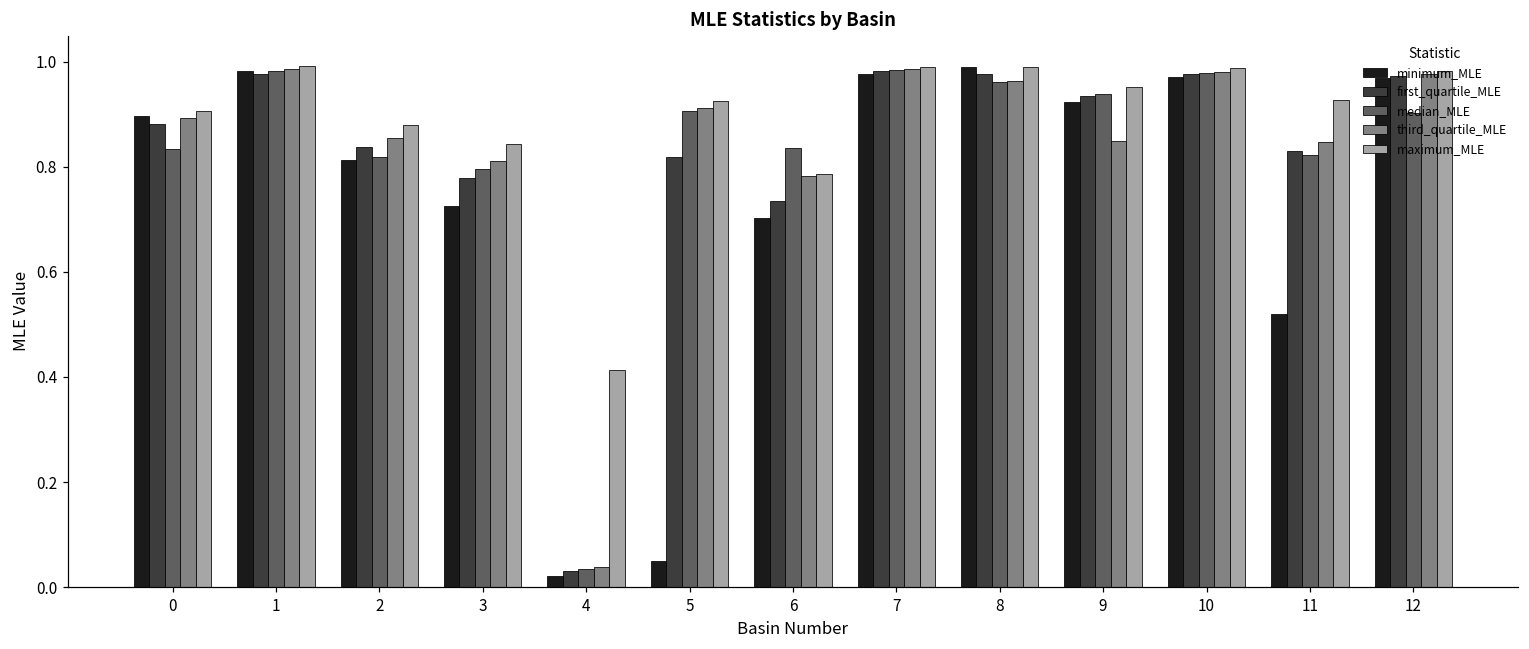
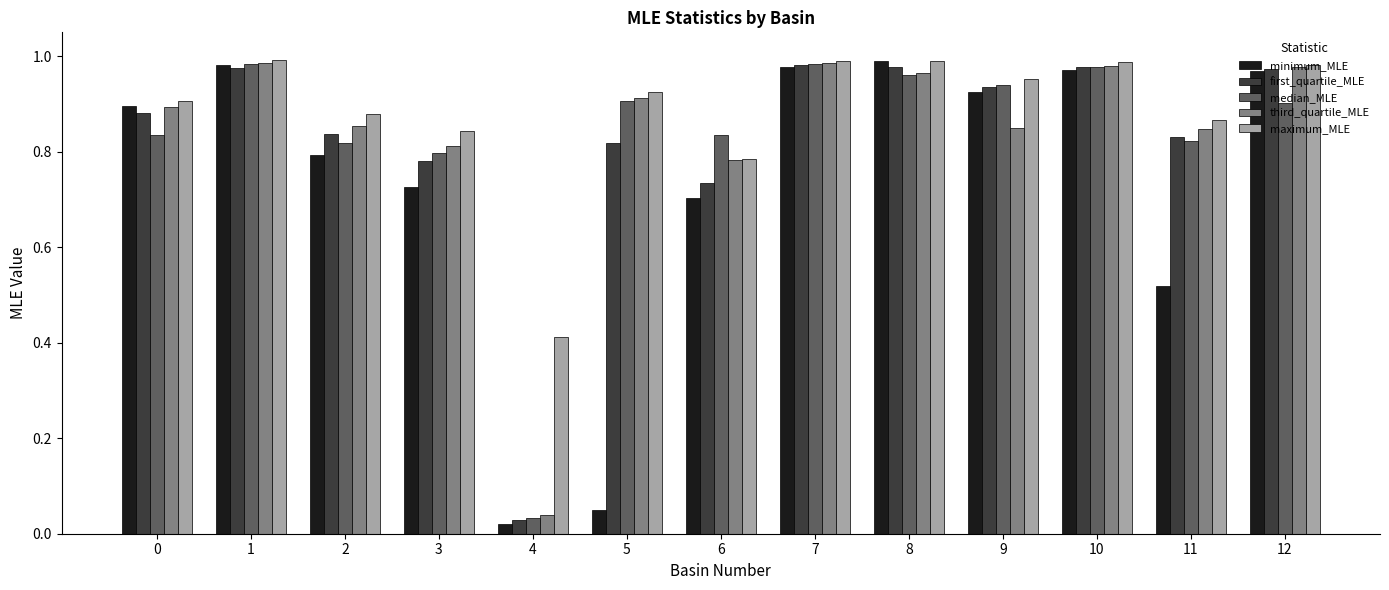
  {
    "minimum_MLE": {
      "0": 0.90,
      "1": 0.98,
-     "2": 0.81,
+     "2": 0.79,
      "3": 0.73,
      "4": 0.02,
      "5": 0.05,
      "6": 0.70,
      "7": 0.98,
      "8": 0.99,
      "9": 0.92,
      "10": 0.97,
      "11": 0.52,
      "12": 0.97
    },
    "first_quartile_MLE": {
      "0": 0.88,
      "1": 0.98,
      "2": 0.84,
      "3": 0.78,
      "4": 0.03,
      "5": 0.82,
      "6": 0.73,
      "7": 0.98,
      "8": 0.98,
      "9": 0.93,
      "10": 0.98,
      "11": 0.83,
      "12": 0.97
    },
    "median_MLE": {
      "0": 0.83,
      "1": 0.98,
      "2": 0.82,
      "3": 0.80,
      "4": 0.03,
      "5": 0.91,
      "6": 0.84,
      "7": 0.98,
      "8": 0.96,
      "9": 0.94,
      "10": 0.98,
      "11": 0.82,
      "12": 0.90
    },
    "third_quartile_MLE": {
      "0": 0.89,
      "1": 0.99,
      "2": 0.85,
      "3": 0.81,
      "4": 0.04,
      "5": 0.91,
      "6": 0.78,
      "7": 0.99,
      "8": 0.96,
      "9": 0.85,
      "10": 0.98,
      "11": 0.85,
      "12": 0.98
    },
    "maximum_MLE": {
      "0": 0.91,
      "1": 0.99,
      "2": 0.88,
      "3": 0.84,
      "4": 0.41,
      "5": 0.93,
      "6": 0.79,
      "7": 0.99,
      "8": 0.99,
      "9": 0.95,
      "10": 0.99,
-     "11": 0.93,
+     "11": 0.87,
      "12": 0.98
    }
  }
